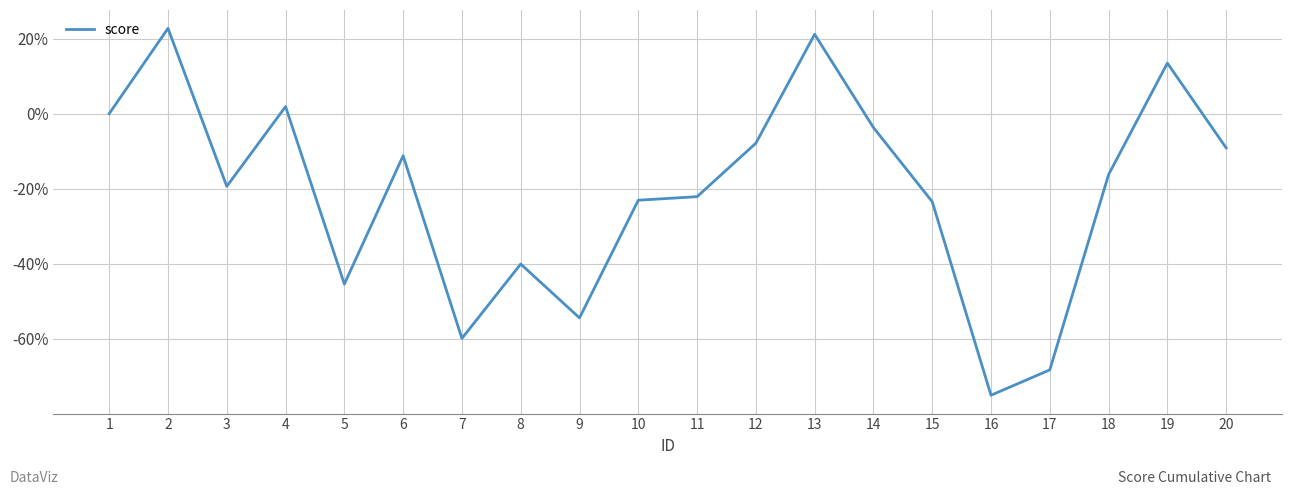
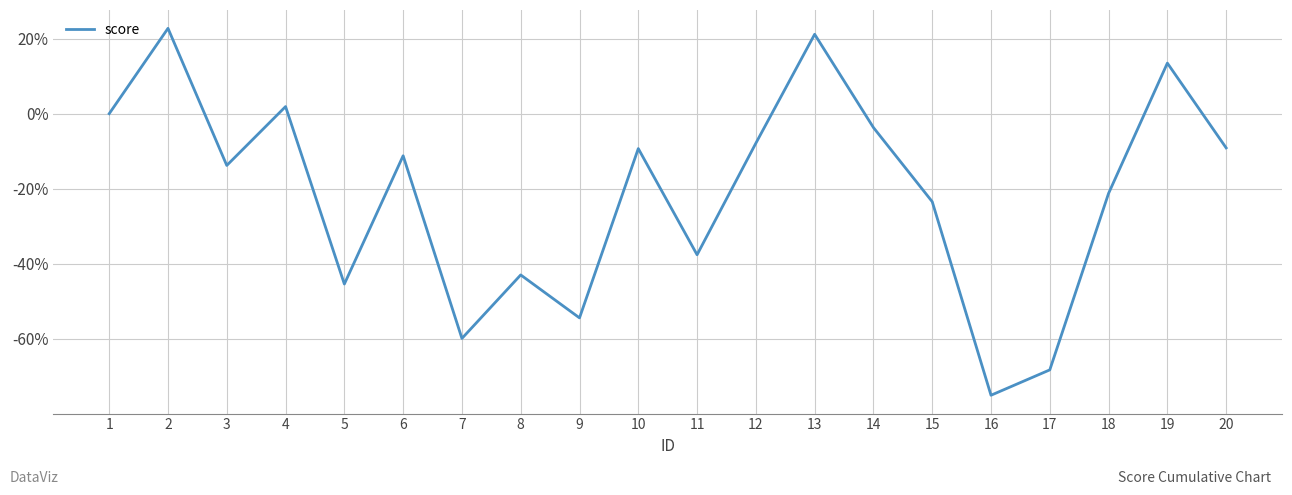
  {
    "1": "0%",
    "2": "23%",
-   "3": "-19%",
+   "3": "-14%",
    "4": "2%",
    "5": "-45%",
    "6": "-11%",
    "7": "-60%",
-   "8": "-40%",
+   "8": "-43%",
    "9": "-54%",
-   "10": "-23%",
-   "11": "-22%",
+   "10": "-9%",
+   "11": "-38%",
    "12": "-8%",
    "13": "21%",
    "14": "-4%",
    "15": "-23%",
    "16": "-75%",
    "17": "-68%",
-   "18": "-16%",
+   "18": "-21%",
    "19": "13%",
    "20": "-9%"
  }
